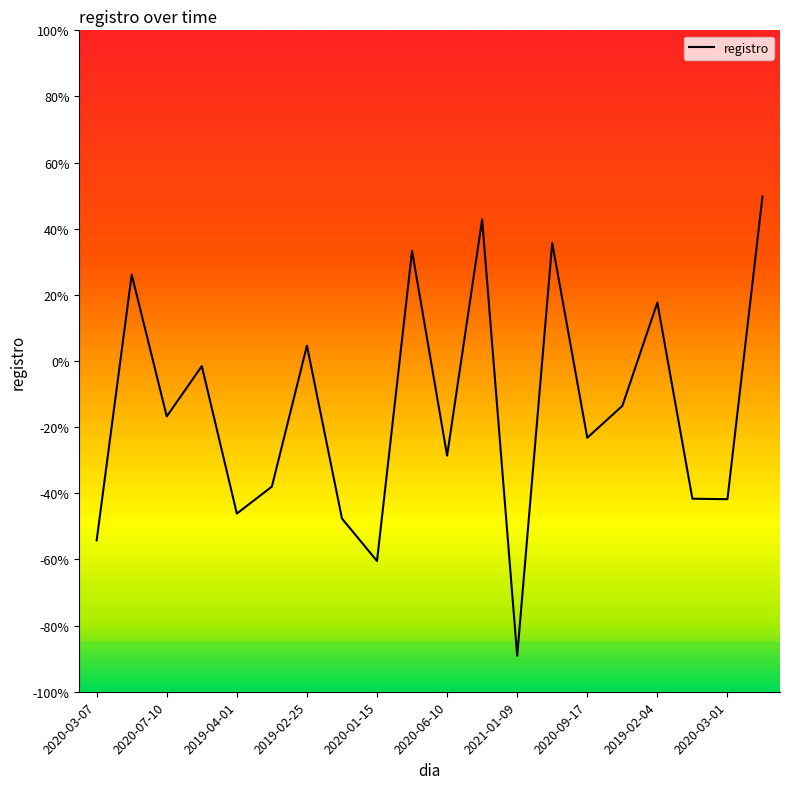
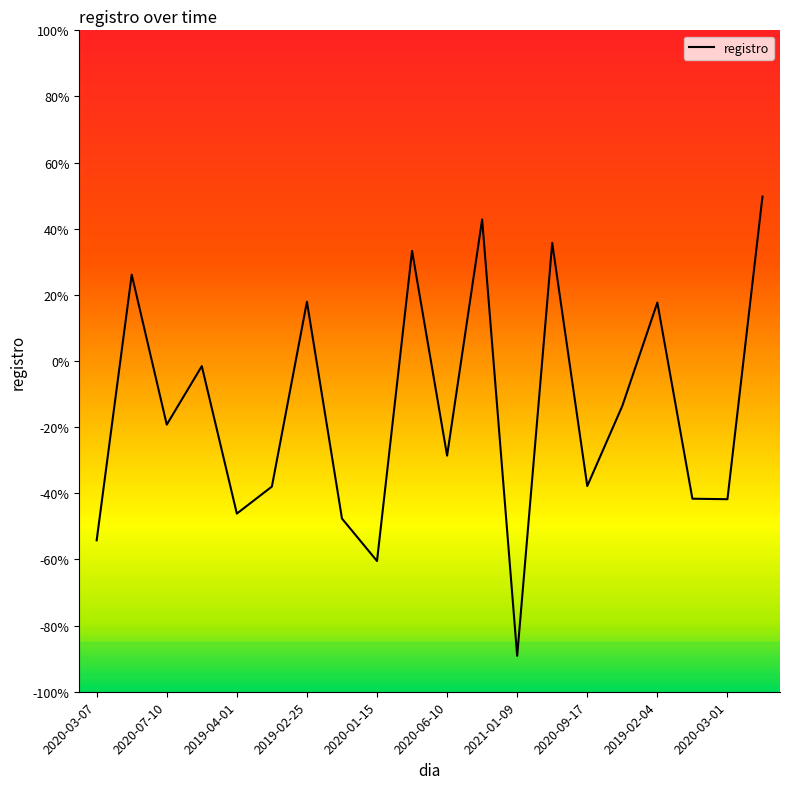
  {
    "2020-03-07": "-54%",
-   "2020-07-10": "-17%",
+   "2020-07-10": "-19%",
    "2019-04-01": "-46%",
-   "2019-02-25": "5%",
+   "2019-02-25": "18%",
    "2020-01-15": "-60%",
    "2020-06-10": "-29%",
    "2021-01-09": "-89%",
-   "2020-09-17": "-23%",
+   "2020-09-17": "-38%",
    "2019-02-04": "18%",
    "2020-03-01": "-42%"
  }
